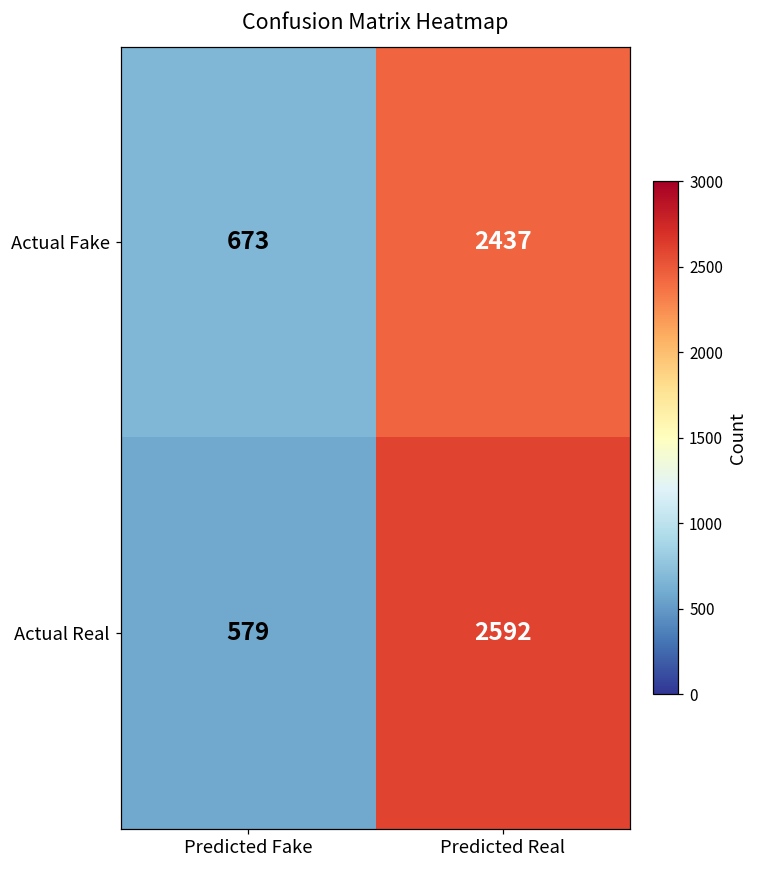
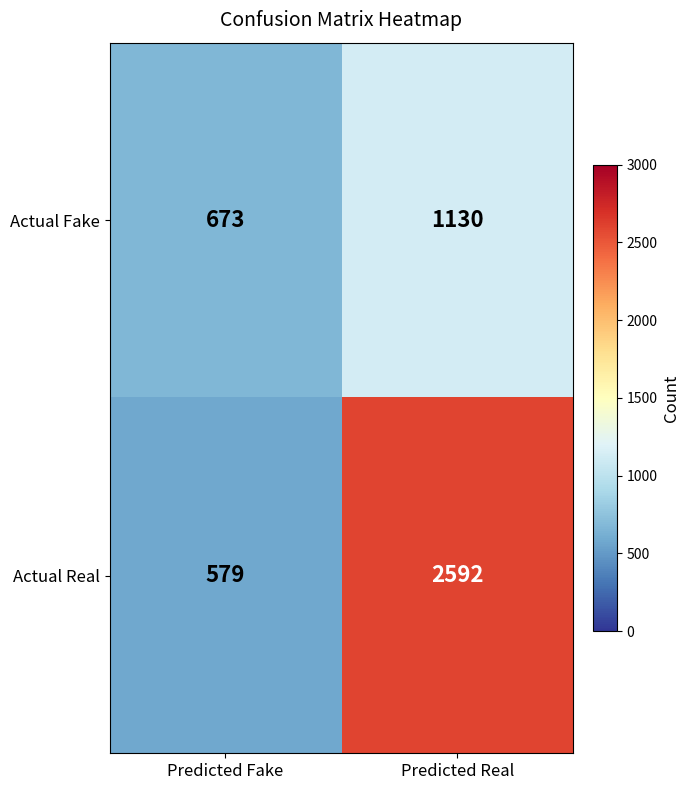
  {
    "Actual Fake": {
      "Predicted Fake": 673,
-     "Predicted Real": 2437
+     "Predicted Real": 1130
    },
    "Actual Real": {
      "Predicted Fake": 579,
      "Predicted Real": 2592
    }
  }
